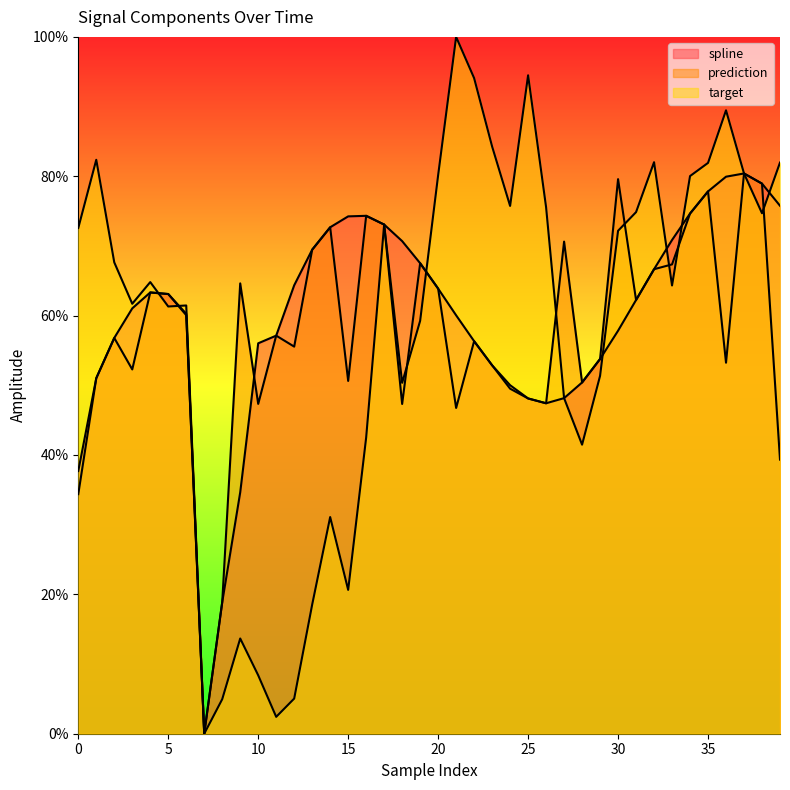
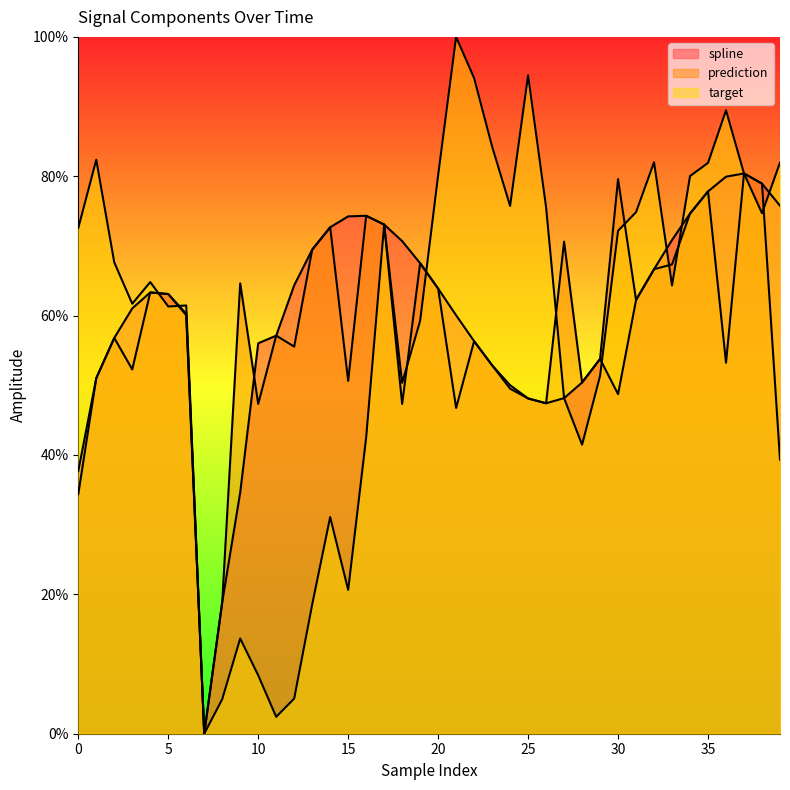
  {
    "spline": {
      "0": "38%",
      "10": "56%",
      "15": "74%",
-     "30": "58%"
+     "30": "49%"
    }
  }
